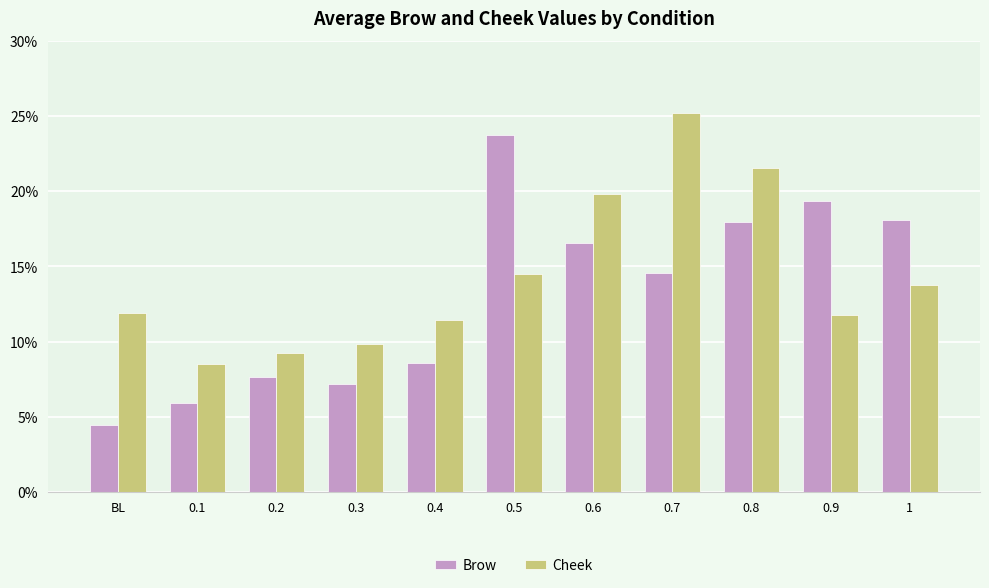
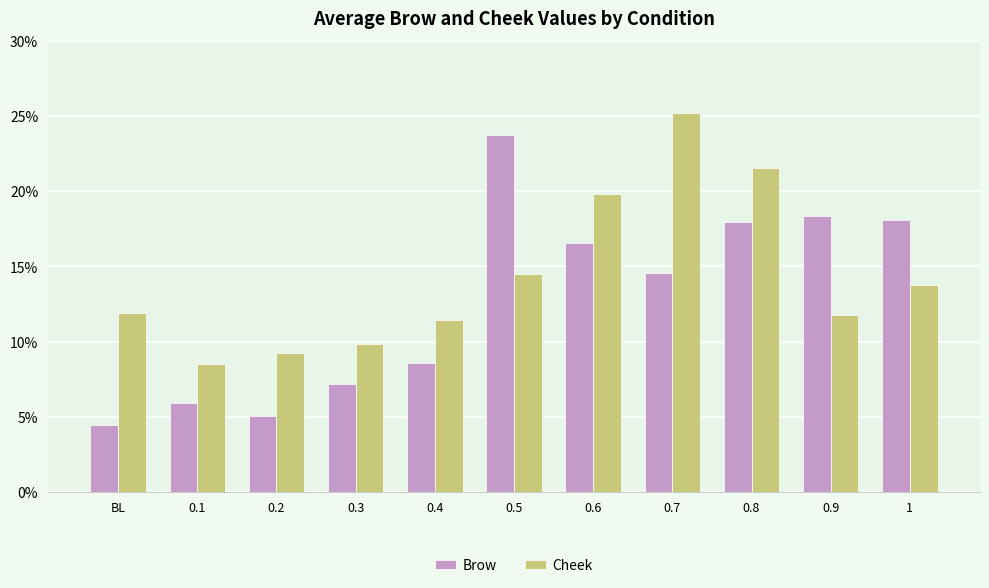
  {
    "Brow": {
      "BL": "4.4%",
      "0.1": "5.9%",
-     "0.2": "7.6%",
+     "0.2": "5.1%",
      "0.3": "7.2%",
      "0.4": "8.6%",
      "0.5": "23.7%",
      "0.6": "16.6%",
      "0.7": "14.5%",
      "0.8": "17.9%",
-     "0.9": "19.3%",
+     "0.9": "18.3%",
      "1": "18.1%"
    },
    "Cheek": {
      "BL": "11.9%",
      "0.1": "8.5%",
      "0.2": "9.2%",
      "0.3": "9.8%",
      "0.4": "11.4%",
      "0.5": "14.5%",
      "0.6": "19.8%",
      "0.7": "25.2%",
      "0.8": "21.6%",
      "0.9": "11.8%",
      "1": "13.7%"
    }
  }
